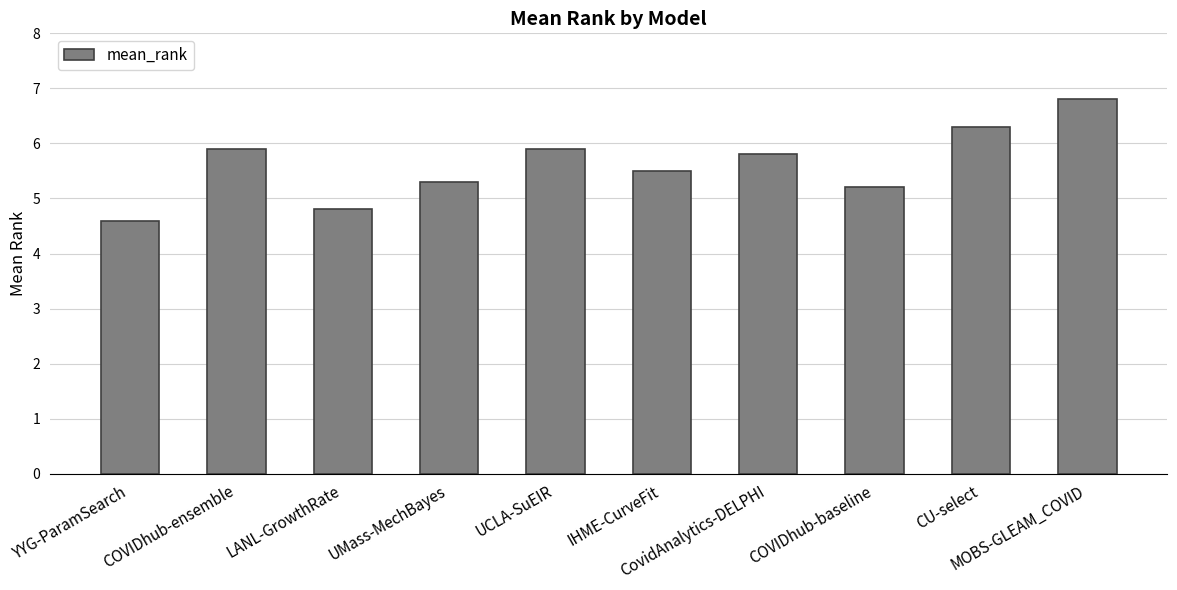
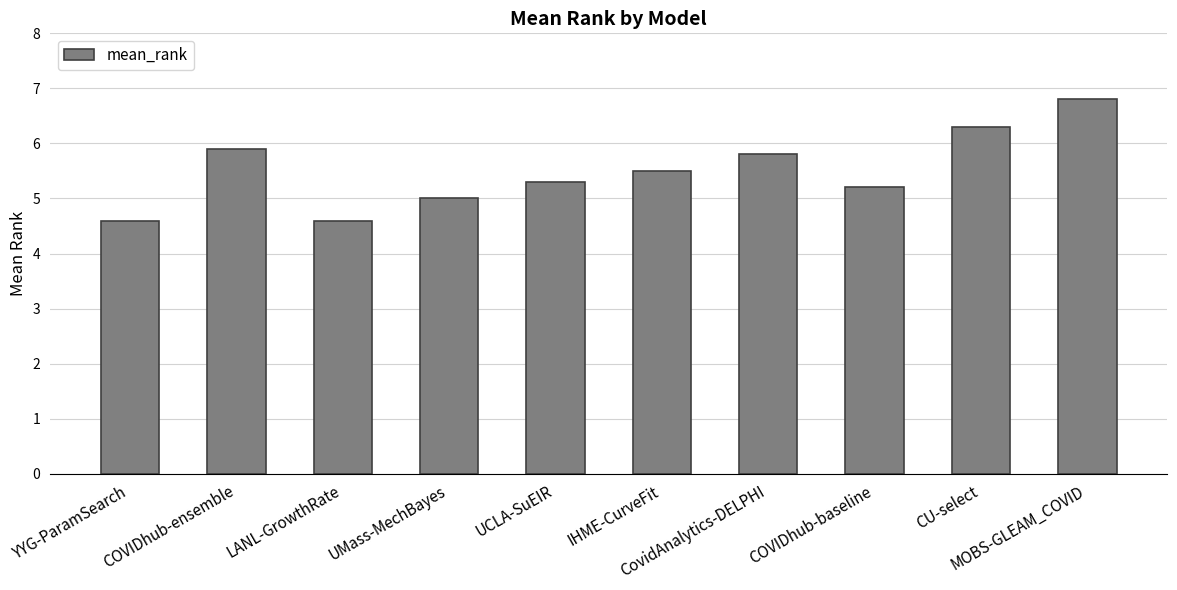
  {
    "YYG-ParamSearch": 4.6,
    "COVIDhub-ensemble": 5.9,
-   "LANL-GrowthRate": 4.8,
-   "UMass-MechBayes": 5.3,
-   "UCLA-SuEIR": 5.9,
+   "LANL-GrowthRate": 4.6,
+   "UMass-MechBayes": 5.0,
+   "UCLA-SuEIR": 5.3,
    "IHME-CurveFit": 5.5,
    "CovidAnalytics-DELPHI": 5.8,
    "COVIDhub-baseline": 5.2,
    "CU-select": 6.3,
    "MOBS-GLEAM_COVID": 6.8
  }
